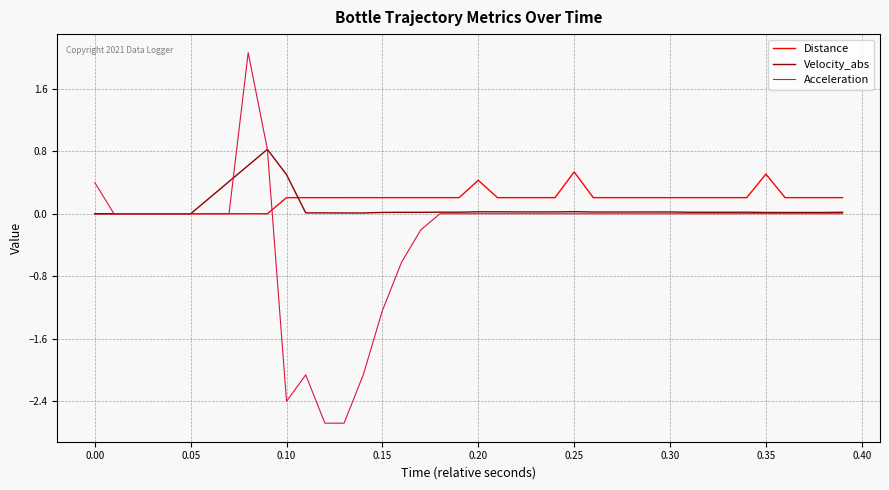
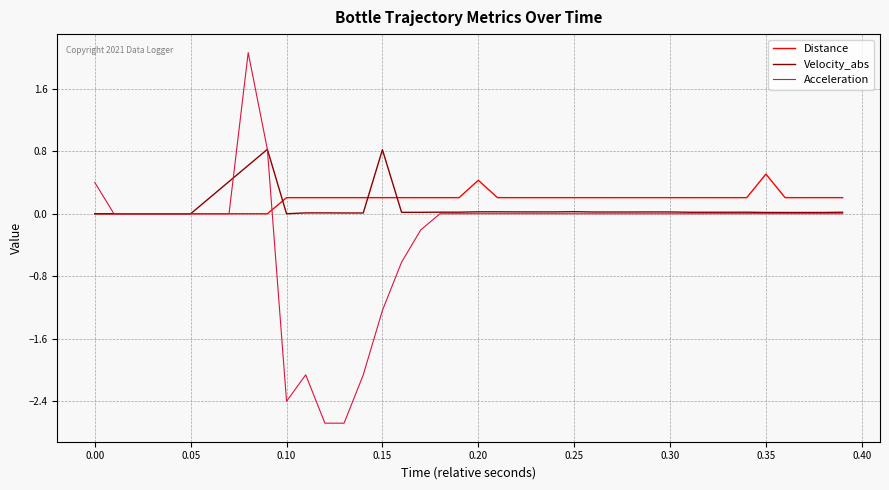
  {
    "Distance": {
      "0.10": 0.2,
      "0.15": 0.2,
      "0.20": 0.4,
-     "0.25": 0.5,
+     "0.25": 0.2,
      "0.30": 0.2,
      "0.35": 0.5
    },
    "Velocity_abs": {
-     "0.10": 0.5,
-     "0.15": 0.0
+     "0.10": 0.0,
+     "0.15": 0.8
    },
    "Acceleration": {
      "0.00": 0.4,
      "0.10": -2.4,
      "0.15": -1.2
    }
  }
